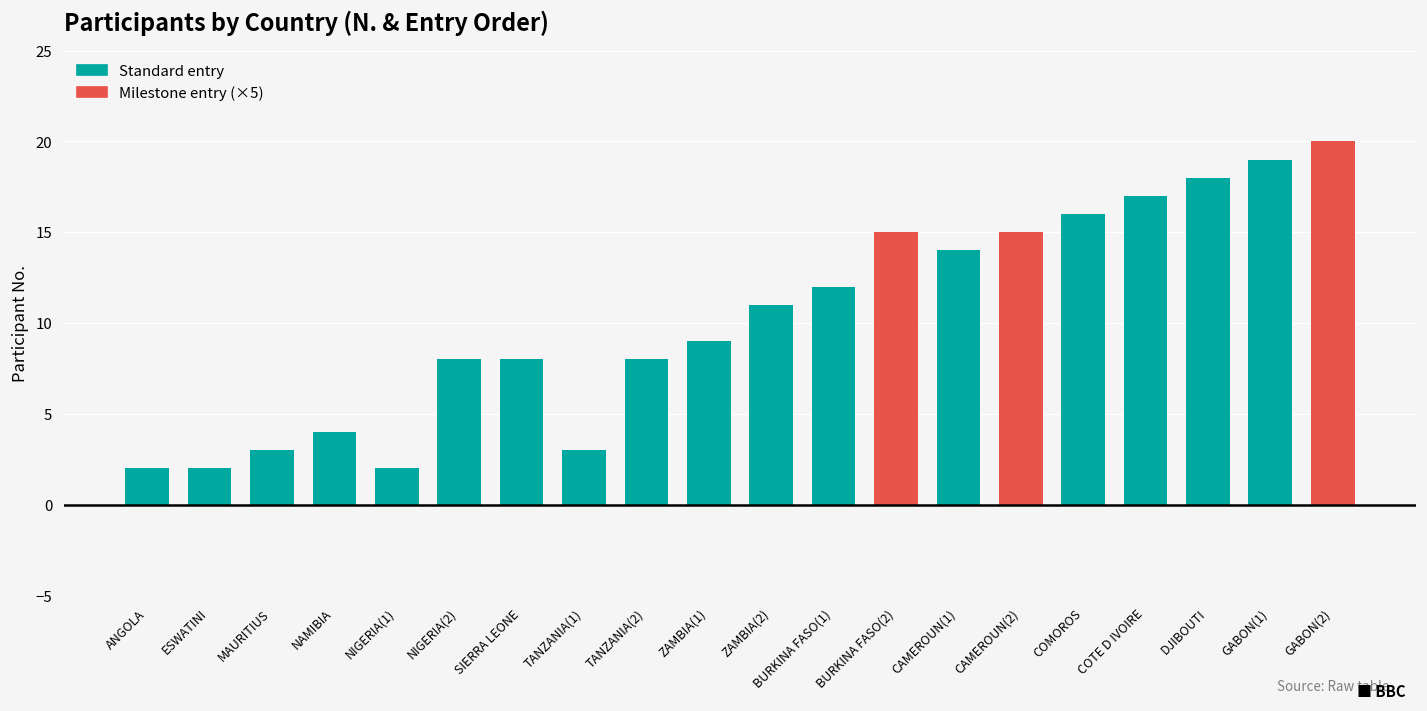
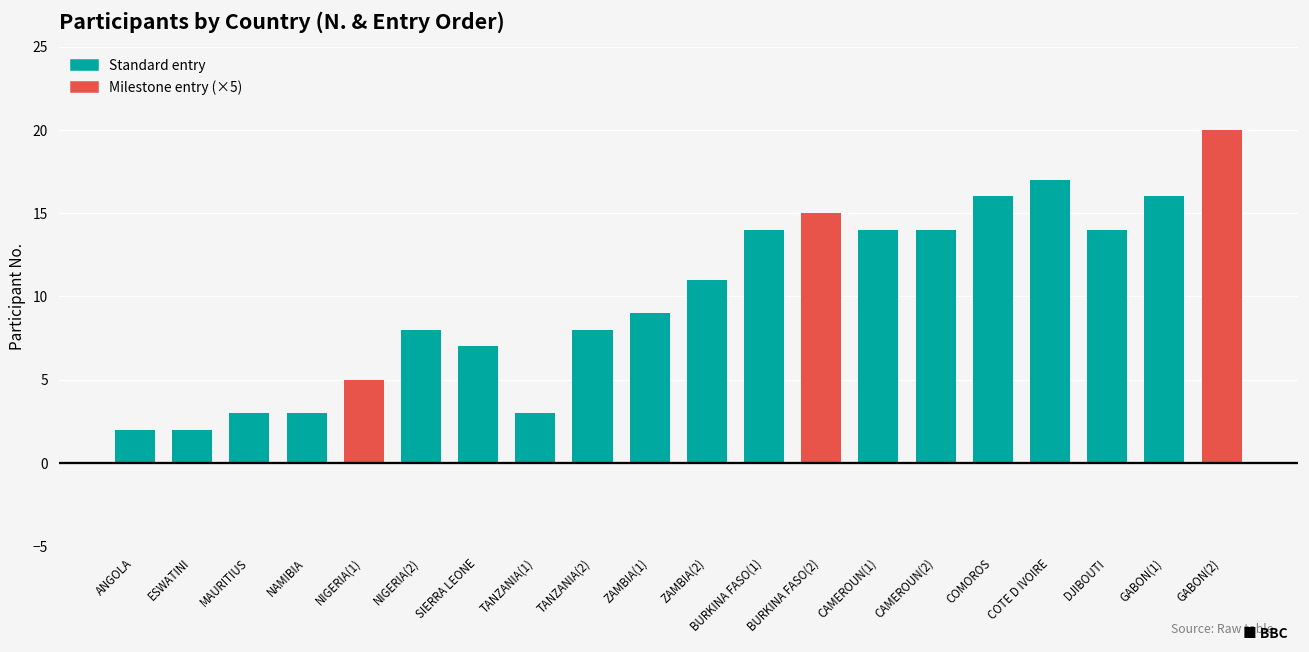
  {
    "ANGOLA": 2,
    "ESWATINI": 2,
    "MAURITIUS": 3,
-   "NAMIBIA": 4,
-   "NIGERIA(1)": 2,
+   "NAMIBIA": 3,
+   "NIGERIA(1)": 5,
    "NIGERIA(2)": 8,
-   "SIERRA LEONE": 8,
+   "SIERRA LEONE": 7,
    "TANZANIA(1)": 3,
    "TANZANIA(2)": 8,
    "ZAMBIA(1)": 9,
    "ZAMBIA(2)": 11,
-   "BURKINA FASO(1)": 12,
+   "BURKINA FASO(1)": 14,
    "BURKINA FASO(2)": 15,
    "CAMEROUN(1)": 14,
-   "CAMEROUN(2)": 15,
+   "CAMEROUN(2)": 14,
    "COMOROS": 16,
    "COTE D IVOIRE": 17,
-   "DJIBOUTI": 18,
-   "GABON(1)": 19,
+   "DJIBOUTI": 14,
+   "GABON(1)": 16,
    "GABON(2)": 20
  }
